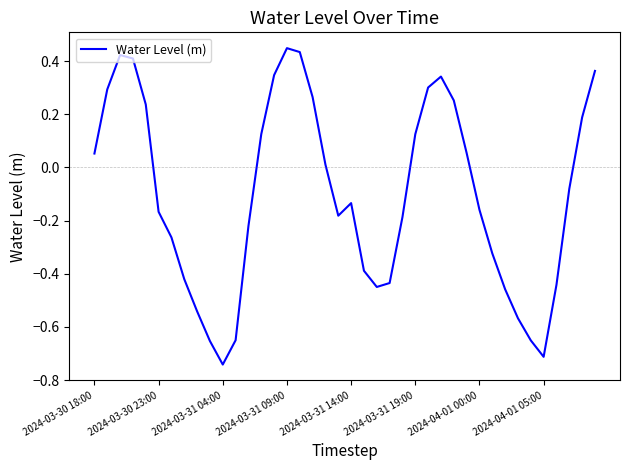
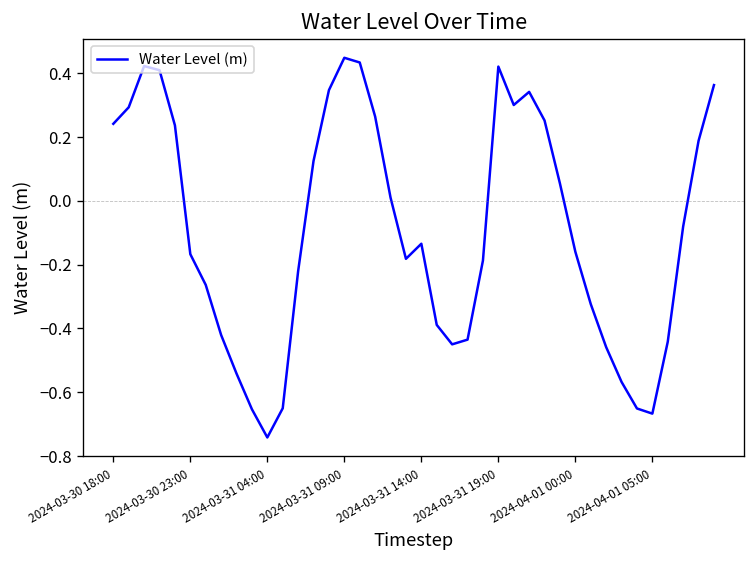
  {
-   "2024-03-30 18:00": 0.05,
+   "2024-03-30 18:00": 0.24,
    "2024-03-30 23:00": -0.17,
    "2024-03-31 04:00": -0.74,
    "2024-03-31 09:00": 0.45,
    "2024-03-31 14:00": -0.13,
-   "2024-03-31 19:00": 0.12,
+   "2024-03-31 19:00": 0.42,
    "2024-04-01 00:00": -0.16,
-   "2024-04-01 05:00": -0.71
+   "2024-04-01 05:00": -0.67
  }
